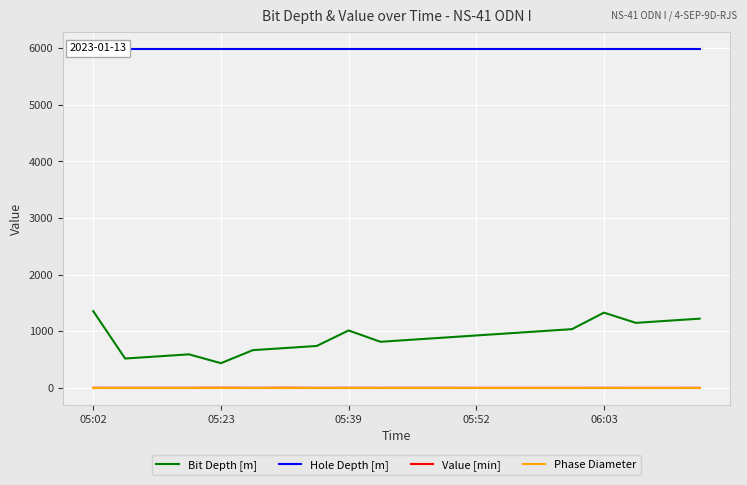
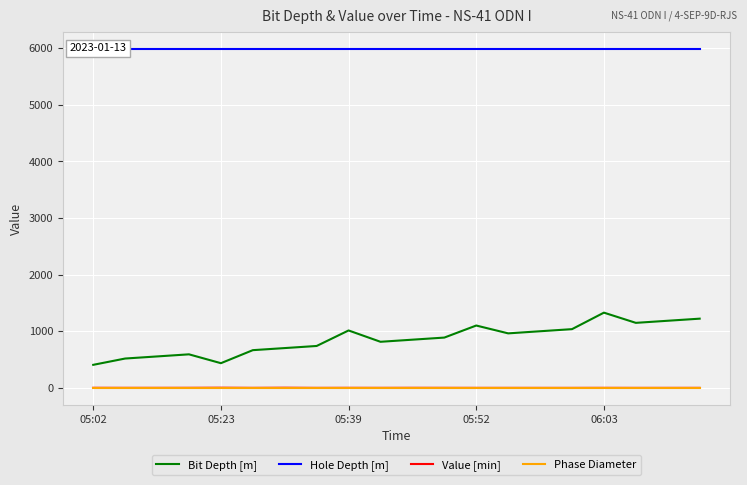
  {
    "Bit Depth [m]": {
-     "05:02": 1400,
+     "05:02": 400,
      "05:23": 400,
      "05:39": 1000,
-     "05:52": 900,
+     "05:52": 1100,
      "06:03": 1300
    },
    "Hole Depth [m]": {
      "05:23": 6000,
      "05:39": 6000,
      "05:52": 6000,
      "06:03": 6000
    },
    "Phase Diameter": {
      "05:02": 0,
      "05:23": 0,
      "05:39": 0,
      "05:52": 0,
      "06:03": 0
    }
  }
